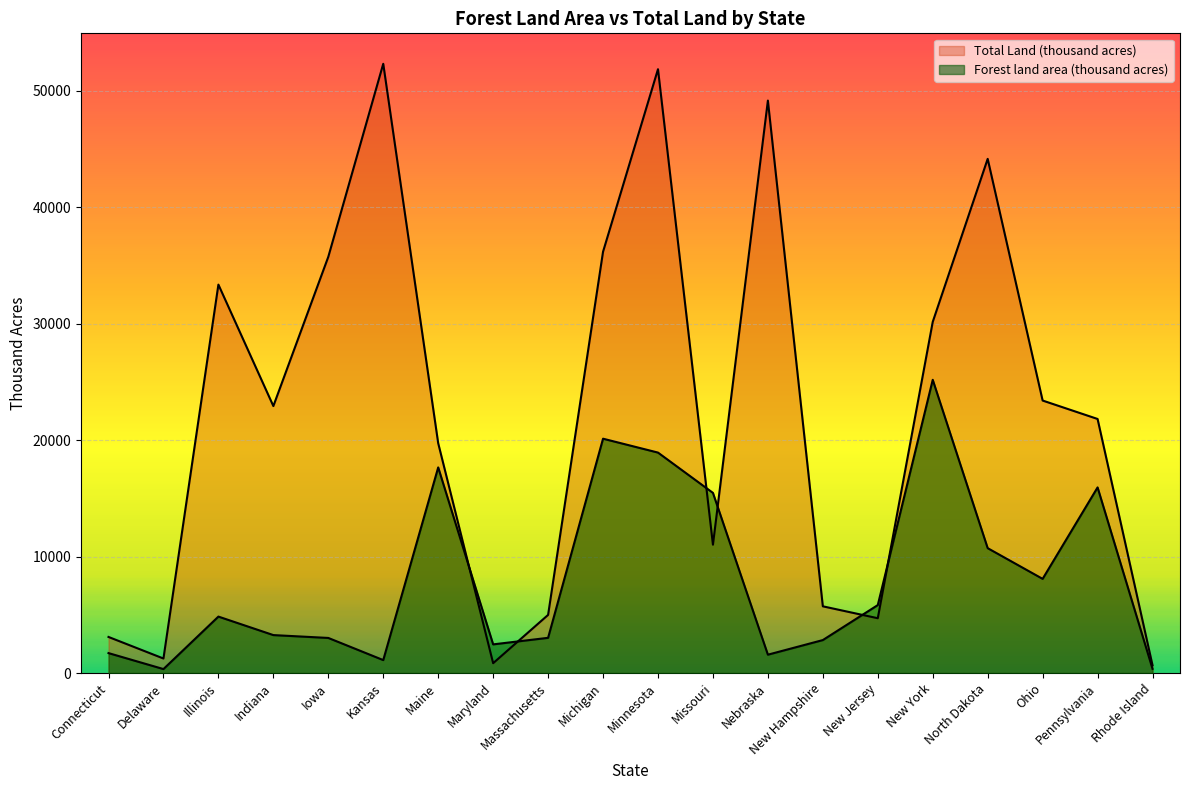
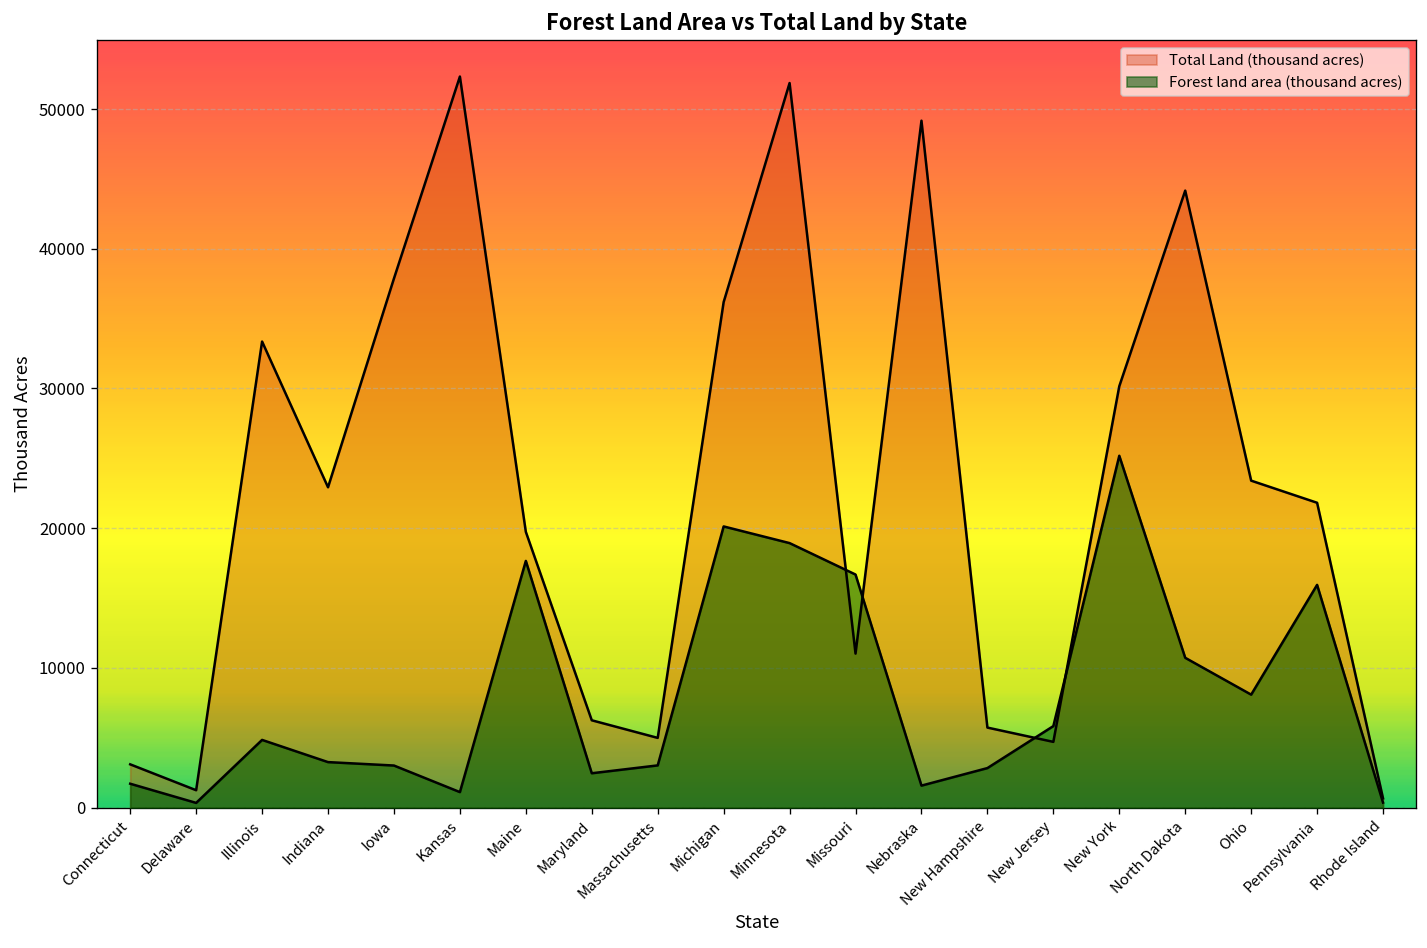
  {
    "Total Land (thousand acres)": {
      "Connecticut": 3100,
      "Delaware": 1200,
      "Illinois": 33400,
      "Indiana": 22900,
-     "Iowa": 35700,
+     "Iowa": 37900,
      "Kansas": 52300,
      "Maine": 19700,
-     "Maryland": 800,
+     "Maryland": 6300,
      "Massachusetts": 5000,
      "Michigan": 36200,
      "Minnesota": 51900,
      "Missouri": 11000,
      "Nebraska": 49200,
      "New Hampshire": 5700,
      "New Jersey": 4700,
      "New York": 30200,
      "North Dakota": 44200,
      "Ohio": 23400,
      "Pennsylvania": 21800,
      "Rhode Island": 700
    },
    "Forest land area (thousand acres)": {
      "Connecticut": 1700,
      "Delaware": 300,
      "Illinois": 4800,
      "Indiana": 3300,
      "Iowa": 3000,
      "Kansas": 1100,
      "Maine": 17700,
      "Maryland": 2500,
      "Massachusetts": 3000,
      "Michigan": 20100,
      "Minnesota": 18900,
-     "Missouri": 15500,
+     "Missouri": 16700,
      "Nebraska": 1600,
      "New Hampshire": 2800,
      "New Jersey": 5800,
      "New York": 25200,
      "North Dakota": 10700,
      "Ohio": 8100,
      "Pennsylvania": 15900,
      "Rhode Island": 400
    }
  }
